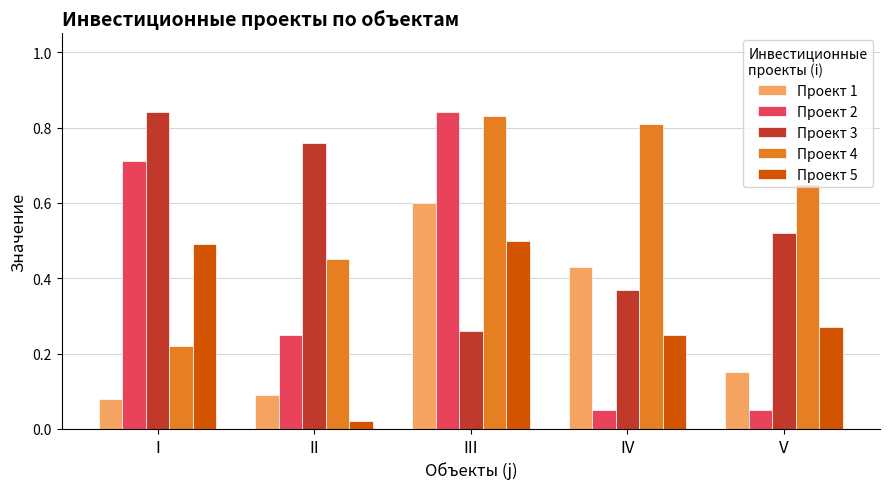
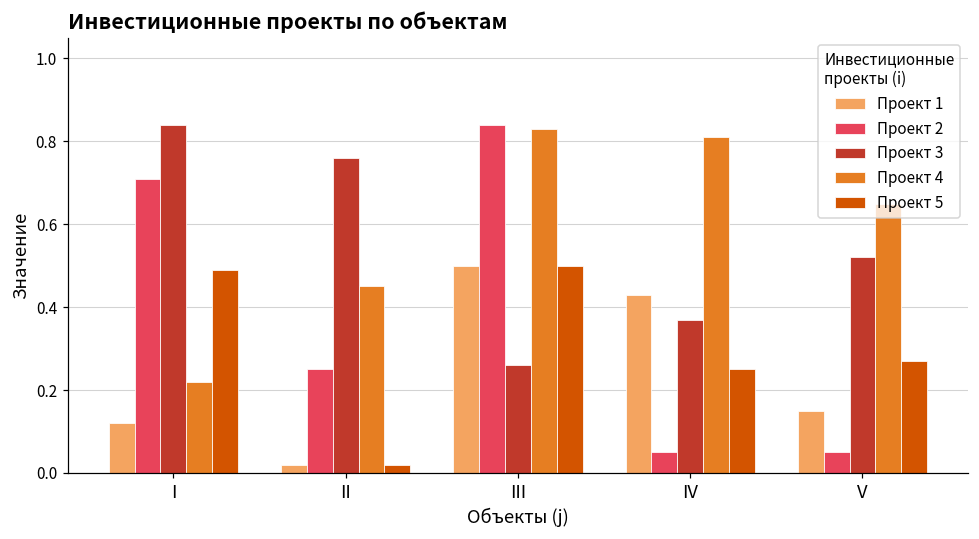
  {
    "Проект 1": {
-     "I": 0.08,
-     "II": 0.09,
-     "III": 0.6,
+     "I": 0.12,
+     "II": 0.02,
+     "III": 0.5,
      "IV": 0.43,
      "V": 0.15
    },
    "Проект 2": {
      "I": 0.71,
      "II": 0.25,
      "III": 0.84,
      "IV": 0.05,
      "V": 0.05
    }
  }
